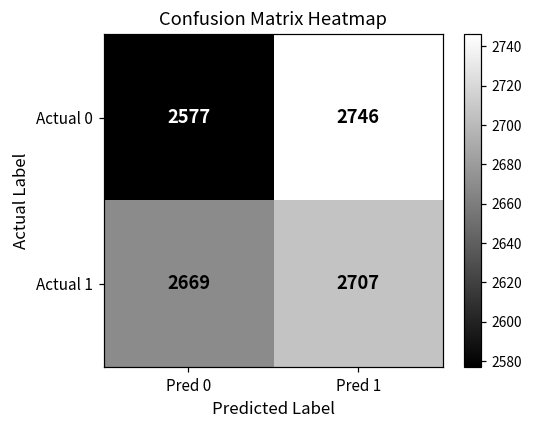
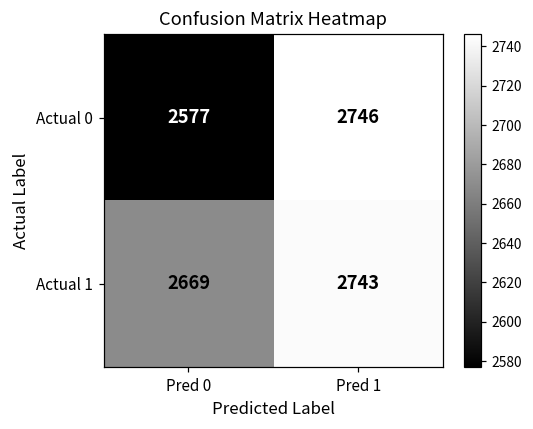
  {
    "Actual 0": {
      "Pred 0": 2577,
      "Pred 1": 2746
    },
    "Actual 1": {
      "Pred 0": 2669,
-     "Pred 1": 2707
+     "Pred 1": 2743
    }
  }
